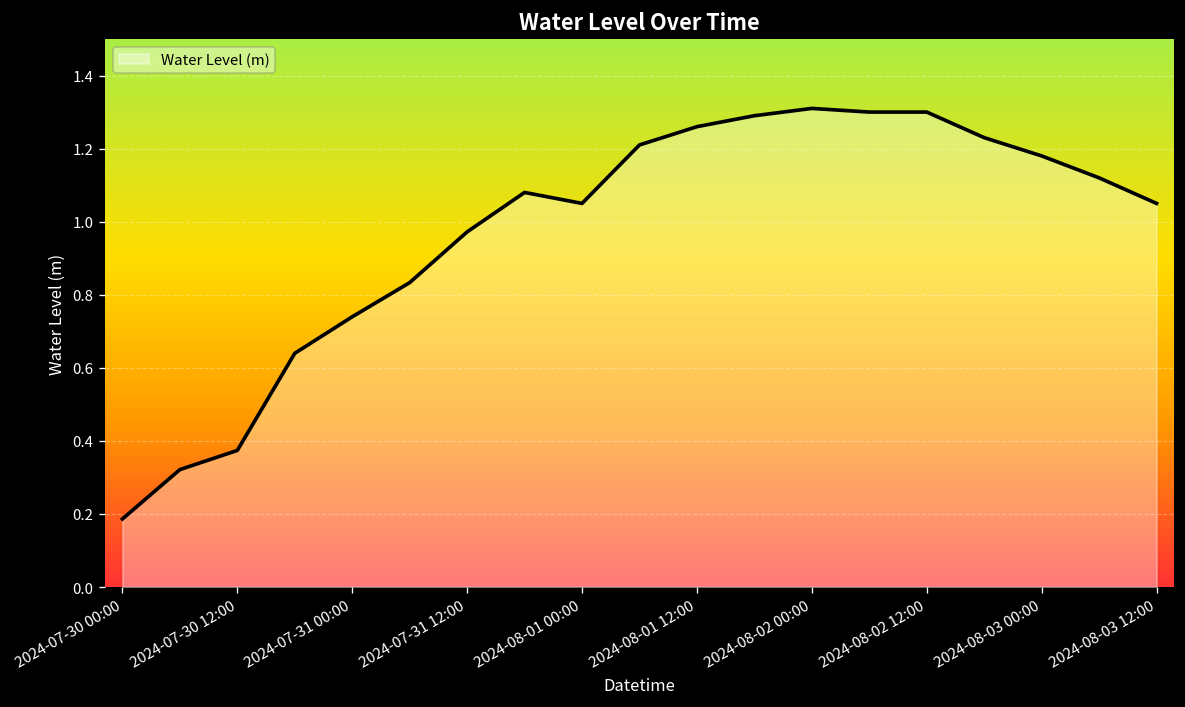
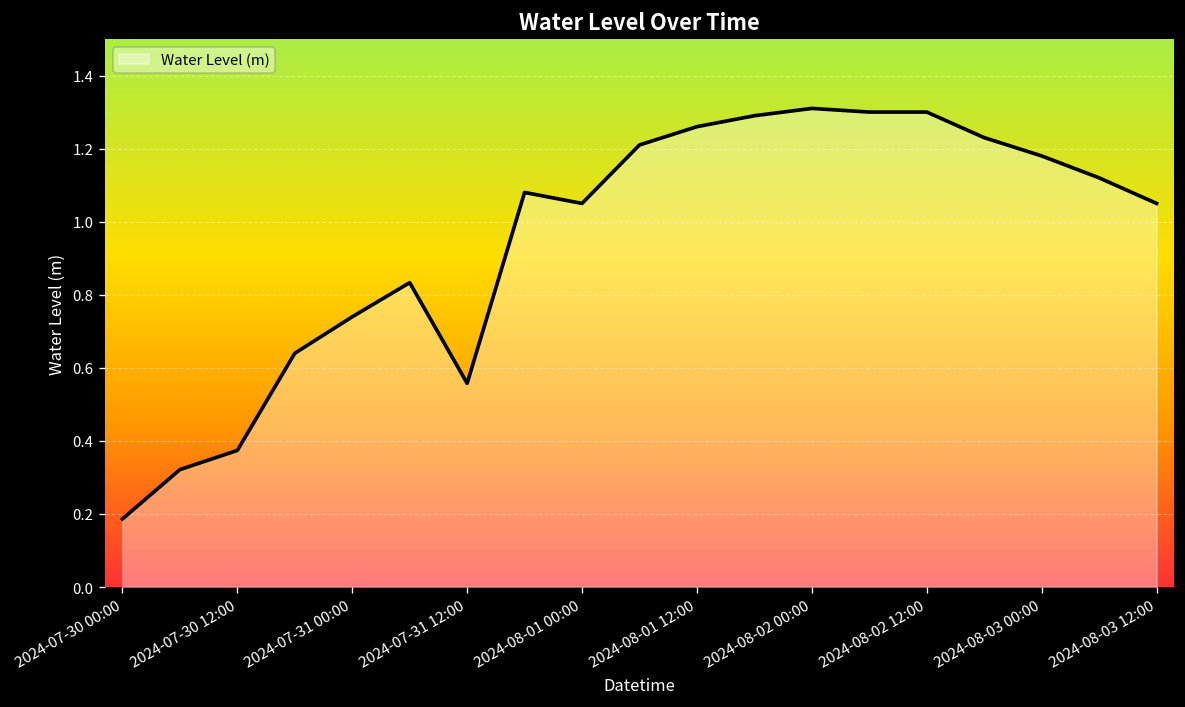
  {
    "2024-07-30 00:00": 0.19,
    "2024-07-30 12:00": 0.37,
    "2024-07-31 00:00": 0.74,
-   "2024-07-31 12:00": 0.97,
+   "2024-07-31 12:00": 0.56,
    "2024-08-01 00:00": 1.05,
    "2024-08-01 12:00": 1.26,
    "2024-08-02 00:00": 1.31,
    "2024-08-02 12:00": 1.30,
    "2024-08-03 00:00": 1.18,
    "2024-08-03 12:00": 1.05
  }
